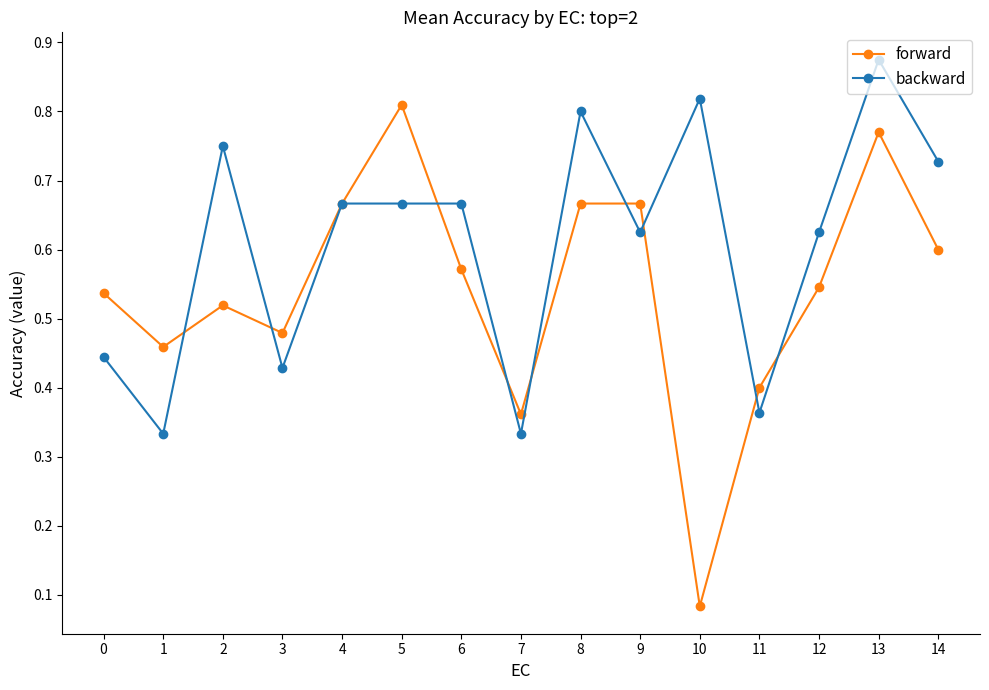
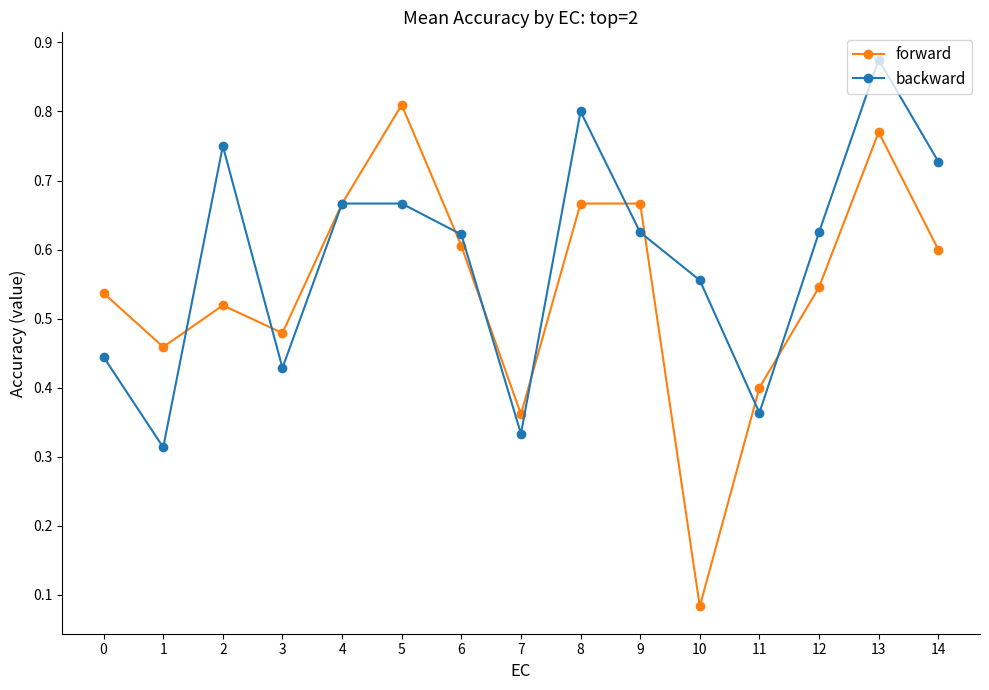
  {
    "forward": {
      "0": 0.54,
      "1": 0.46,
      "2": 0.52,
      "3": 0.48,
      "5": 0.81,
-     "6": 0.57,
+     "6": 0.61,
      "7": 0.36,
      "8": 0.67,
      "9": 0.67,
      "10": 0.08,
      "11": 0.40,
      "12": 0.55,
      "13": 0.77,
      "14": 0.60
    },
    "backward": {
      "0": 0.44,
-     "1": 0.33,
+     "1": 0.31,
      "2": 0.75,
      "3": 0.43,
      "5": 0.67,
-     "6": 0.67,
+     "6": 0.62,
      "7": 0.33,
      "8": 0.80,
      "9": 0.63,
-     "10": 0.82,
+     "10": 0.56,
      "11": 0.36,
      "12": 0.63,
      "14": 0.73
    }
  }
